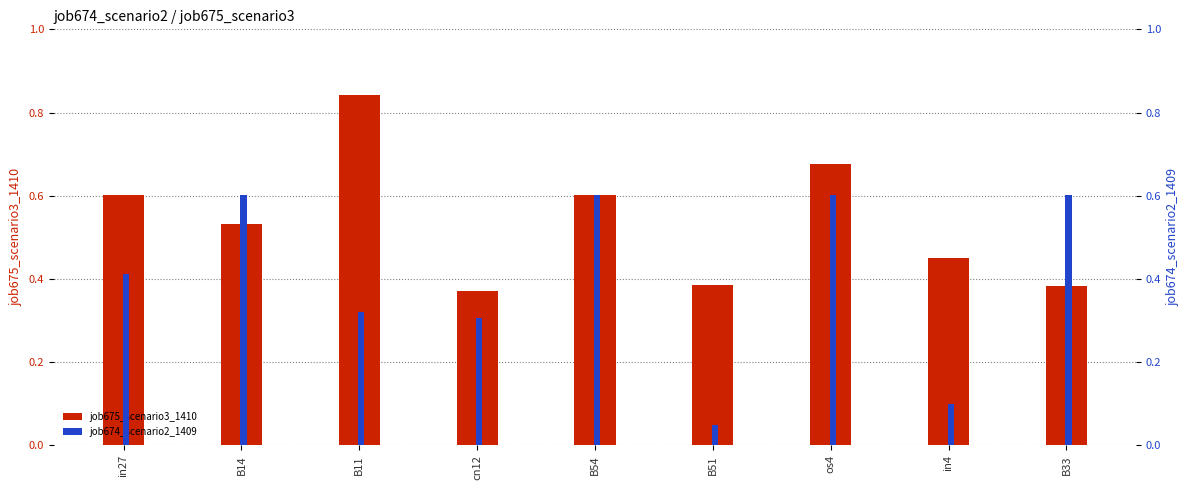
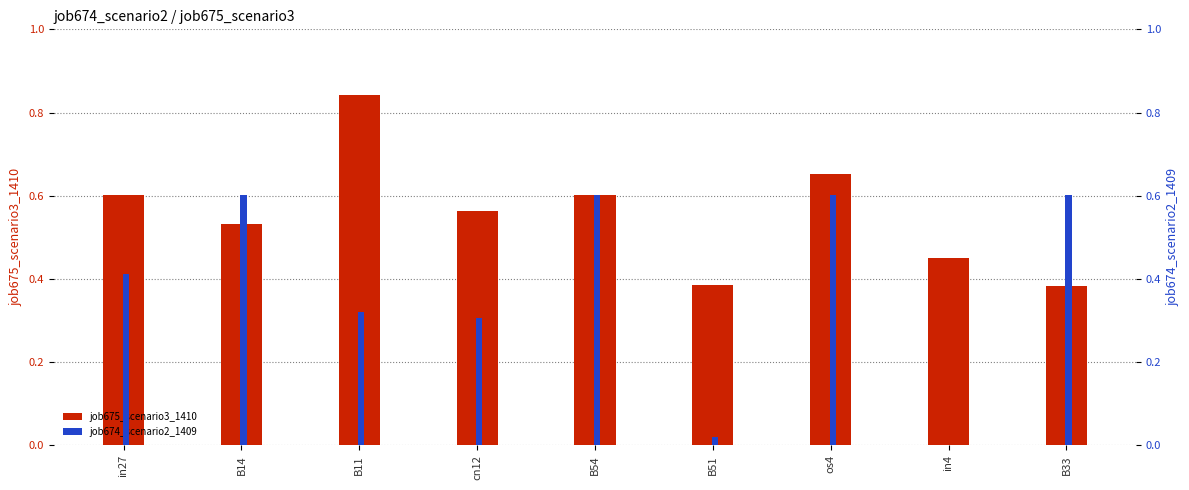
  {
    "job675_scenario3_1410": {
      "in27": 0.60,
      "B14": 0.53,
      "B11": 0.84,
-     "cn12": 0.37,
+     "cn12": 0.56,
      "B54": 0.60,
      "B51": 0.39,
-     "os4": 0.68,
+     "os4": 0.65,
      "in4": 0.45,
      "B33": 0.38
    },
    "job674_scenario2_1409": {
      "in27": 0.41,
      "B14": 0.60,
      "B11": 0.32,
      "cn12": 0.31,
      "B54": 0.60,
-     "B51": 0.05,
+     "B51": 0.02,
      "os4": 0.60,
-     "in4": 0.1,
+     "in4": 0.0,
      "B33": 0.60
    }
  }
